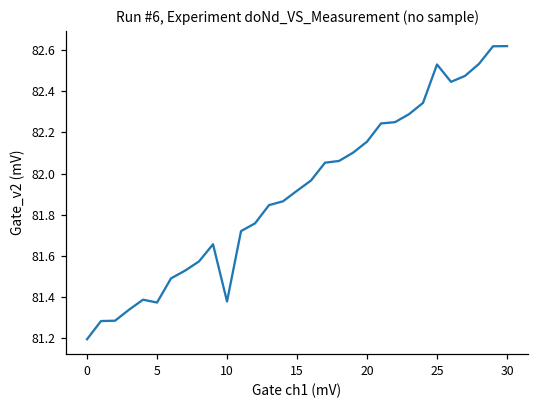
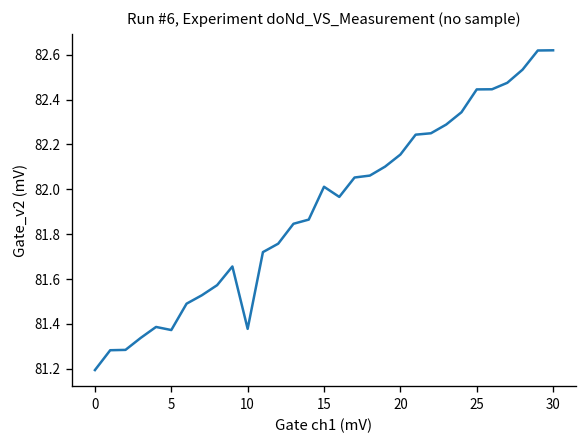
  {
    "0": 81.19,
    "5": 81.37,
    "10": 81.38,
-   "15": 81.92,
+   "15": 82.01,
    "20": 82.15,
-   "25": 82.53,
+   "25": 82.45,
    "30": 82.62
  }
